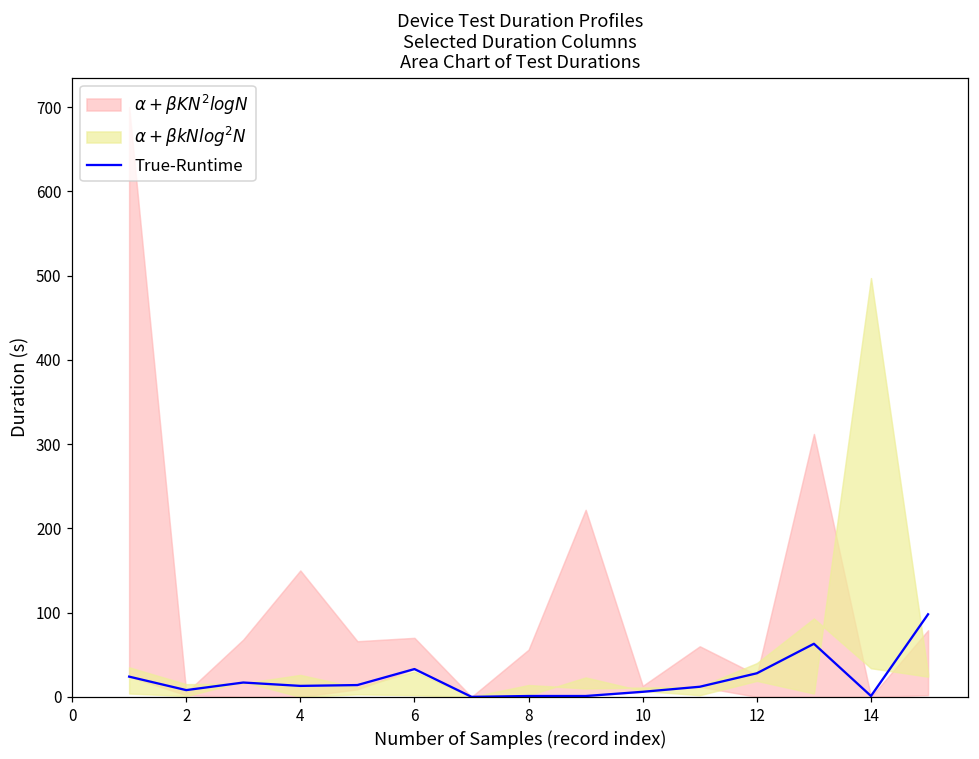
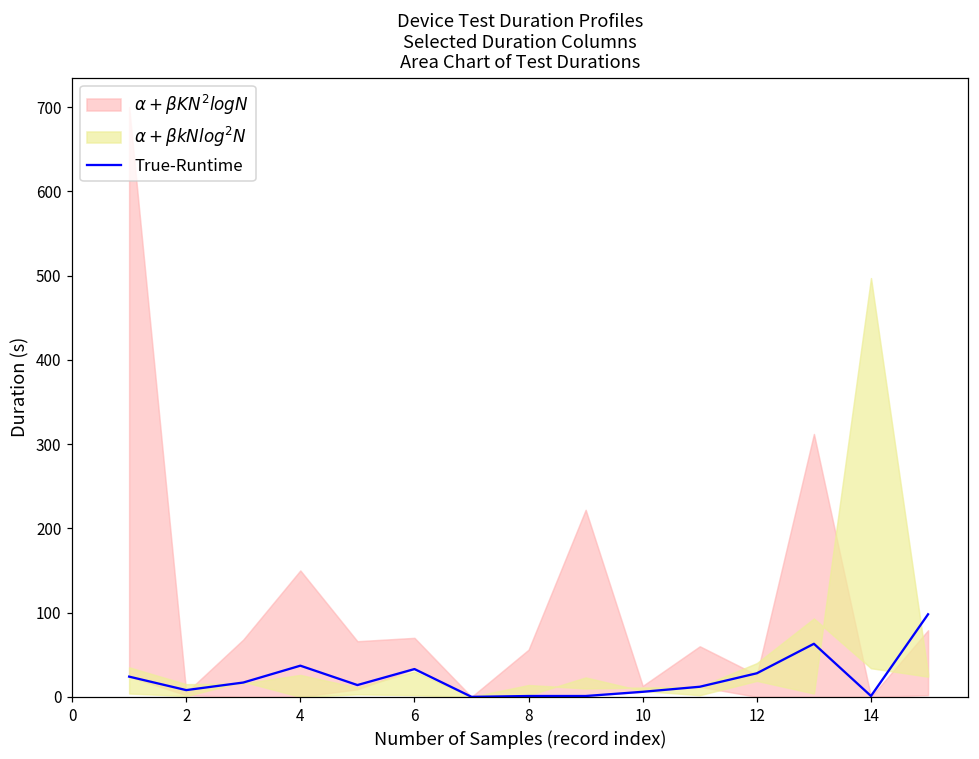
  {
    "True-Runtime": {
-     "4": 10,
+     "4": 40,
      "8": 0,
      "10": 10
    }
  }
